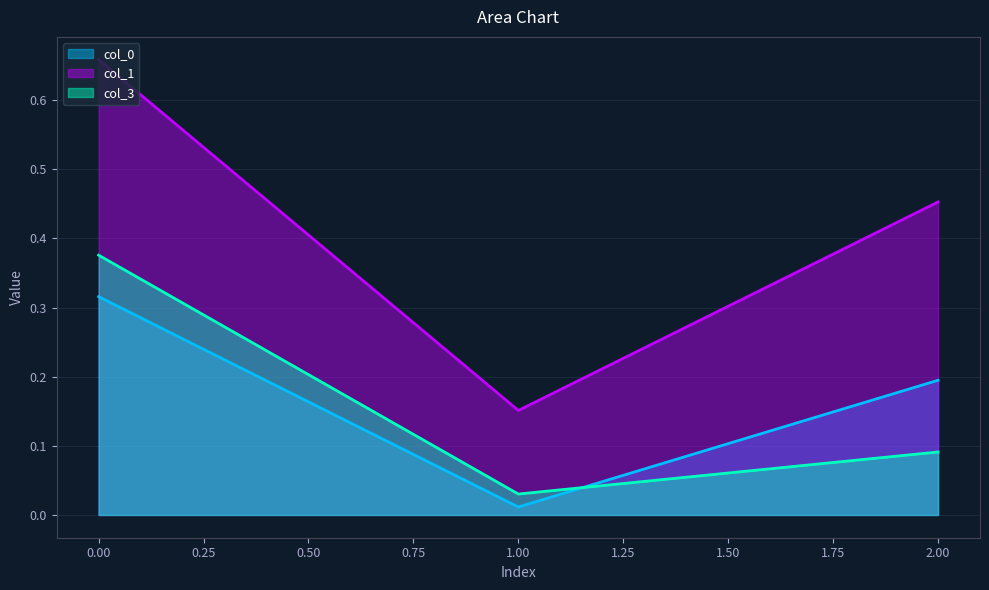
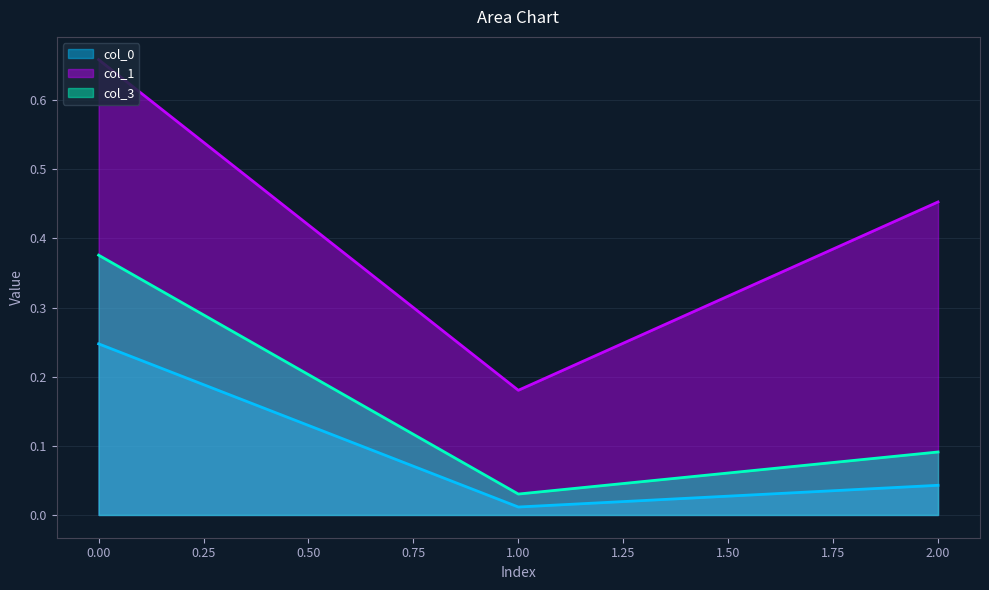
  {
    "col_0": {
-     "0.00": 0.32,
+     "0.00": 0.25,
      "1.00": 0.01,
-     "2.00": 0.19
+     "2.00": 0.04
    },
    "col_1": {
-     "1.00": 0.15,
+     "1.00": 0.18,
      "2.00": 0.45
    },
    "col_3": {
      "0.00": 0.38,
      "1.00": 0.03,
      "2.00": 0.09
    }
  }
